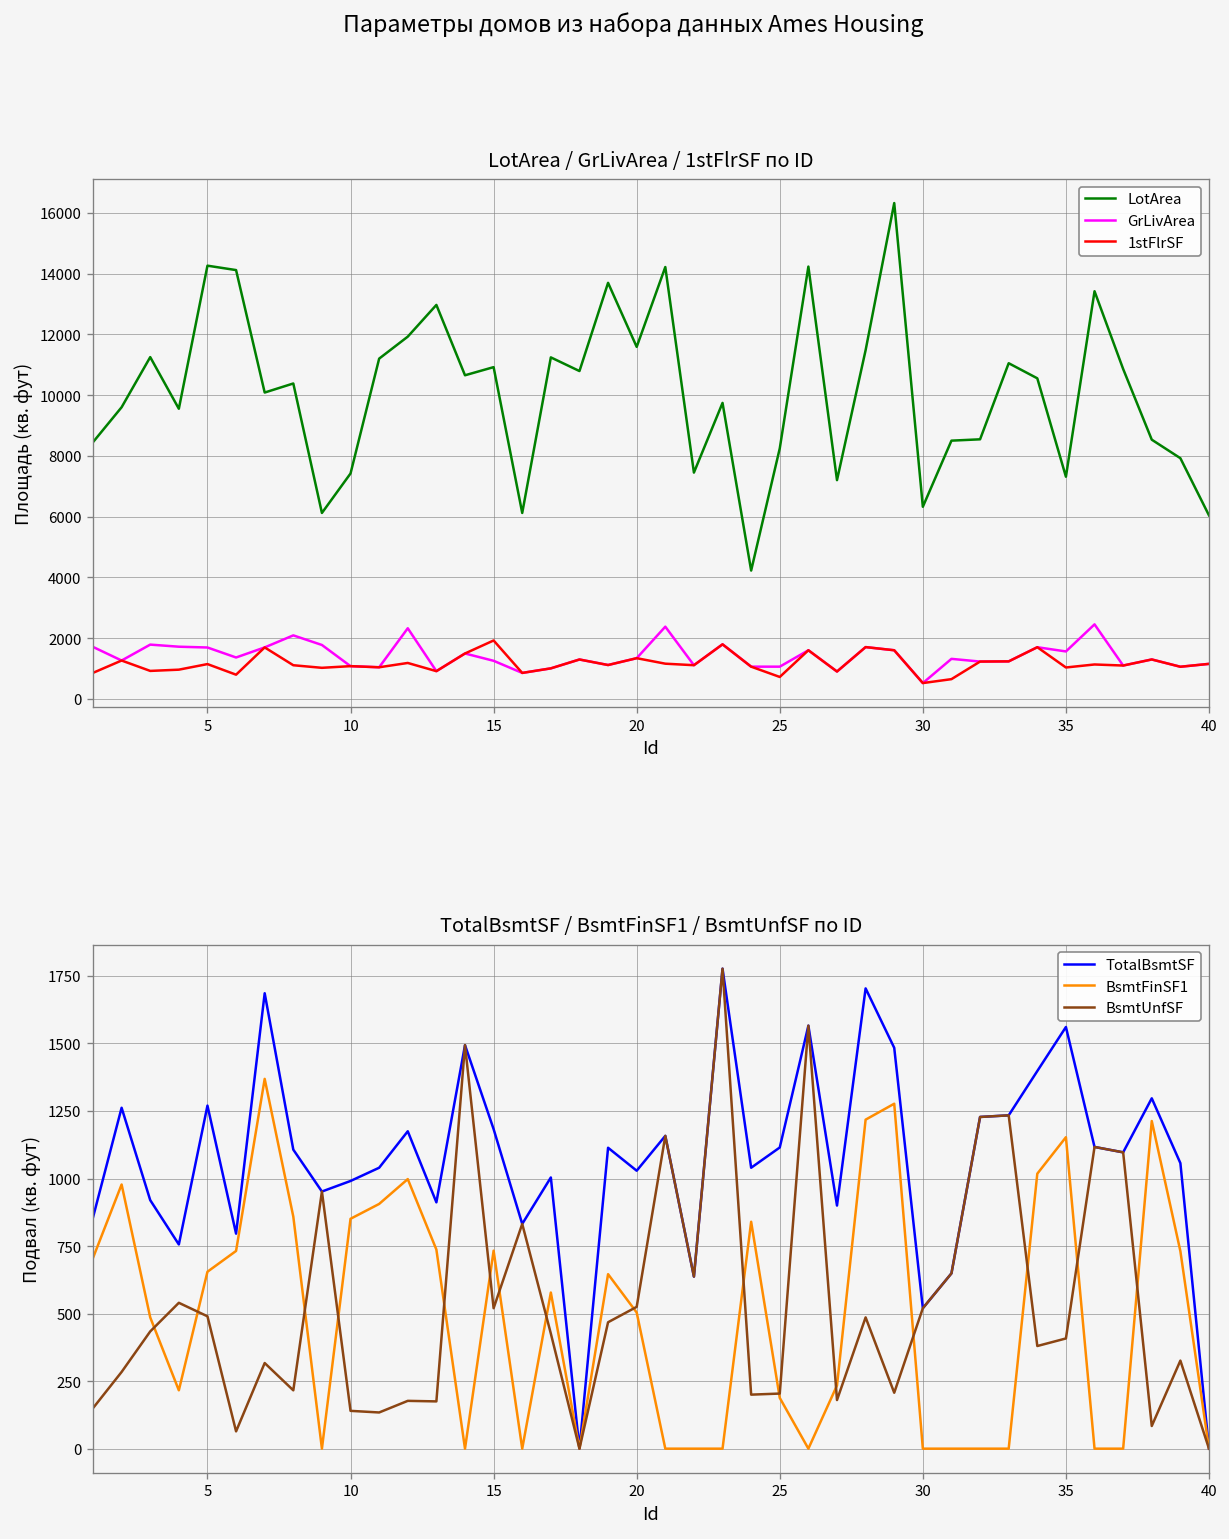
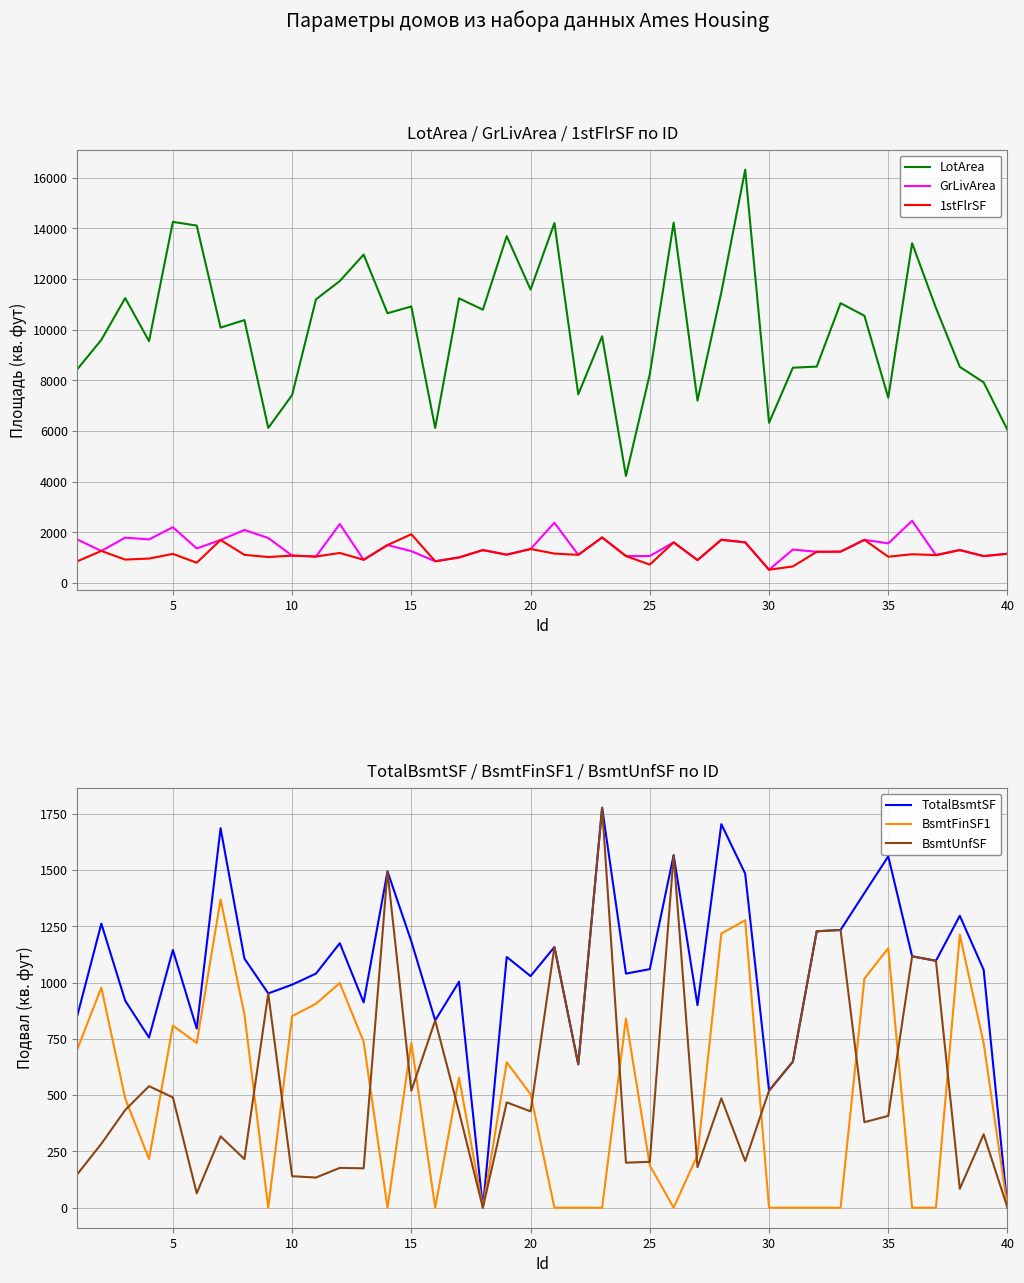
  {
    "LotArea / GrLivArea / 1stFlrSF по ID": {
      "LotArea": {
        "5": 14300,
        "10": 7400,
        "15": 10900,
        "20": 11600,
        "25": 8200,
        "30": 6300,
        "35": 7300,
        "40": 6000
      },
      "GrLivArea": {
-       "5": 1700,
+       "5": 2200,
        "15": 1300,
        "25": 1100,
        "35": 1600
      },
      "1stFlrSF": {
        "5": 1100,
        "15": 1900,
        "25": 700,
        "35": 1000
      }
    },
    "TotalBsmtSF / BsmtFinSF1 / BsmtUnfSF по ID": {
      "TotalBsmtSF": {
-       "5": 1270,
+       "5": 1150,
        "10": 990,
        "15": 1180,
        "20": 1030,
-       "25": 1120,
+       "25": 1060,
        "35": 1560
      },
      "BsmtFinSF1": {
-       "5": 660,
+       "5": 810,
        "10": 850,
        "15": 730,
        "20": 500,
        "25": 190,
        "30": 0,
        "35": 1150
      },
      "BsmtUnfSF": {
        "5": 490,
        "10": 140,
        "15": 520,
-       "20": 530,
+       "20": 430,
        "25": 200,
        "35": 410
      }
    }
  }
